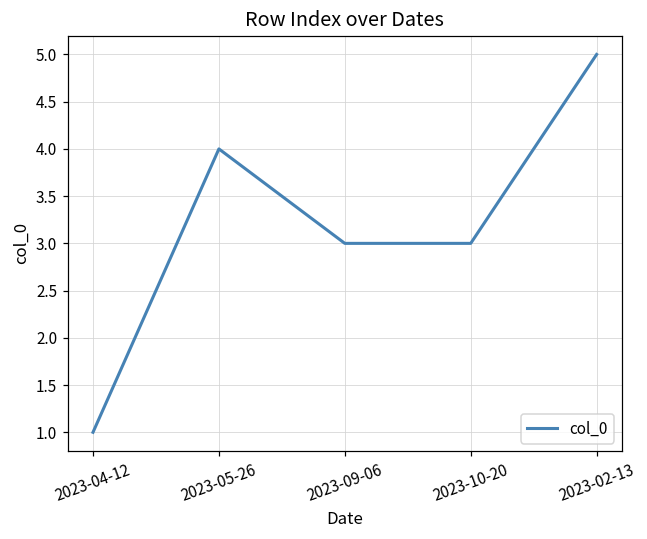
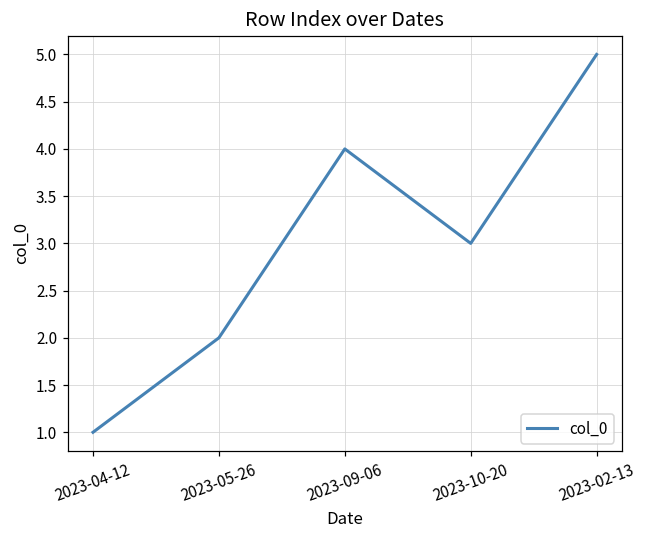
  {
    "2023-04-12": 1,
-   "2023-05-26": 4,
-   "2023-09-06": 3,
+   "2023-05-26": 2,
+   "2023-09-06": 4,
    "2023-10-20": 3,
    "2023-02-13": 5
  }
